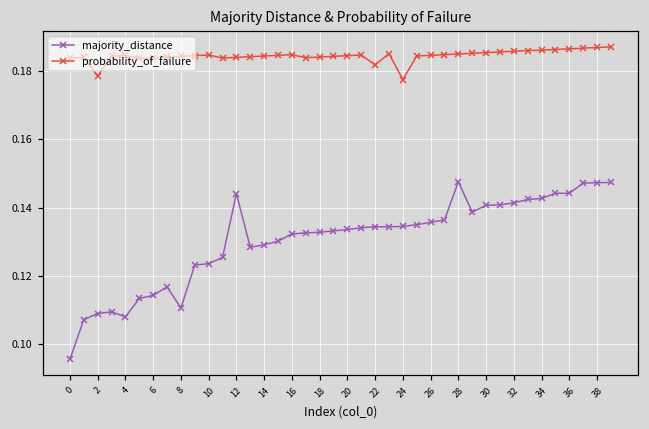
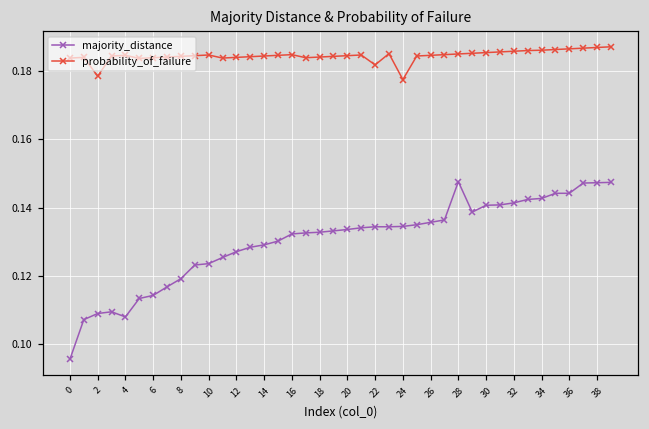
  {
    "majority_distance": {
      "0": 0.096,
      "2": 0.109,
      "4": 0.108,
      "6": 0.114,
-     "8": 0.111,
+     "8": 0.119,
      "10": 0.124,
-     "12": 0.144,
+     "12": 0.127,
      "14": 0.129,
      "16": 0.132,
      "18": 0.133,
      "20": 0.134,
      "22": 0.134,
      "24": 0.135,
      "26": 0.136,
      "28": 0.148,
      "30": 0.141,
      "32": 0.141,
      "34": 0.143,
      "36": 0.144,
      "38": 0.147
    },
    "probability_of_failure": {
      "2": 0.179,
      "10": 0.185,
      "12": 0.184,
      "14": 0.184,
      "16": 0.185,
      "18": 0.184,
      "20": 0.185,
      "22": 0.182,
      "24": 0.178,
      "26": 0.185,
      "28": 0.185,
      "30": 0.185,
      "32": 0.186,
      "34": 0.186,
      "36": 0.187,
      "38": 0.187
    }
  }
